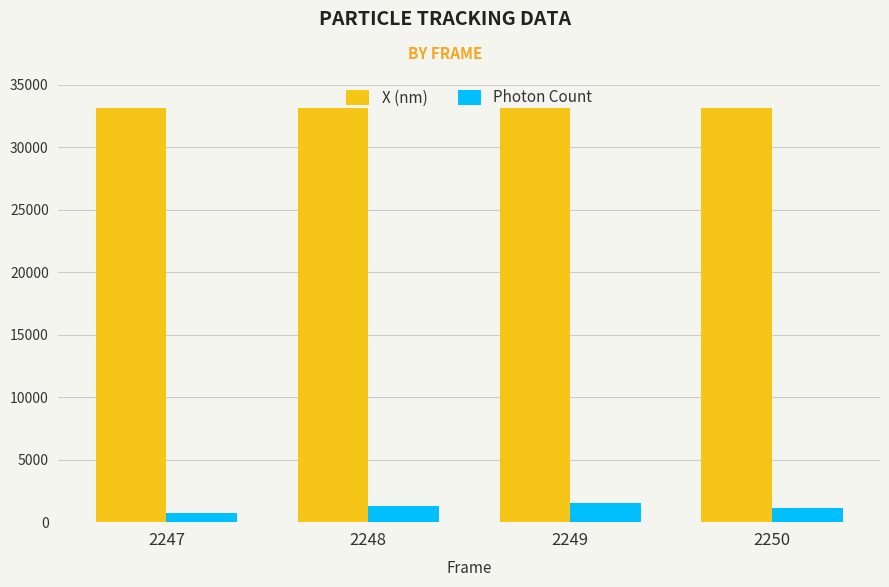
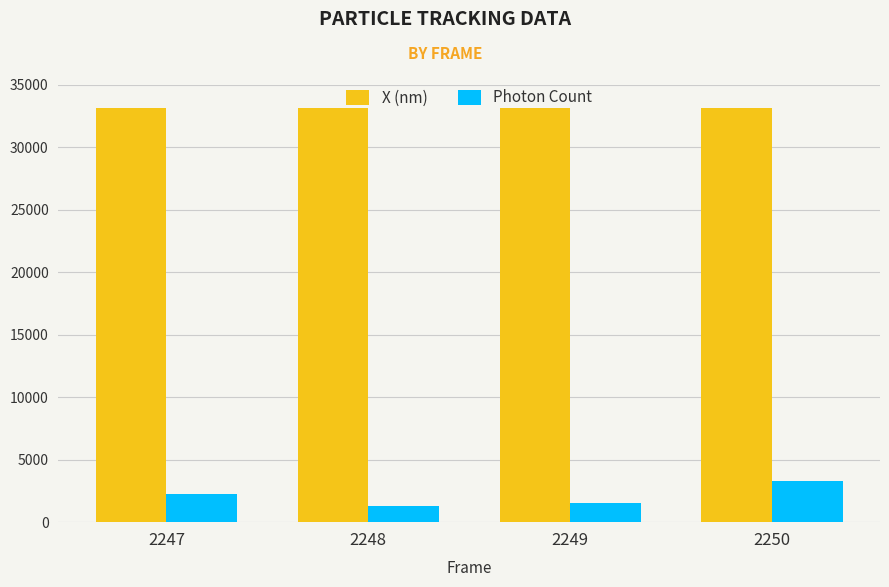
  {
    "X (nm)": {
      "2247": 33100,
      "2248": 33100,
      "2249": 33100,
      "2250": 33100
    },
    "Photon Count": {
-     "2247": 700,
+     "2247": 2200,
      "2248": 1300,
      "2249": 1600,
-     "2250": 1200
+     "2250": 3300
    }
  }
